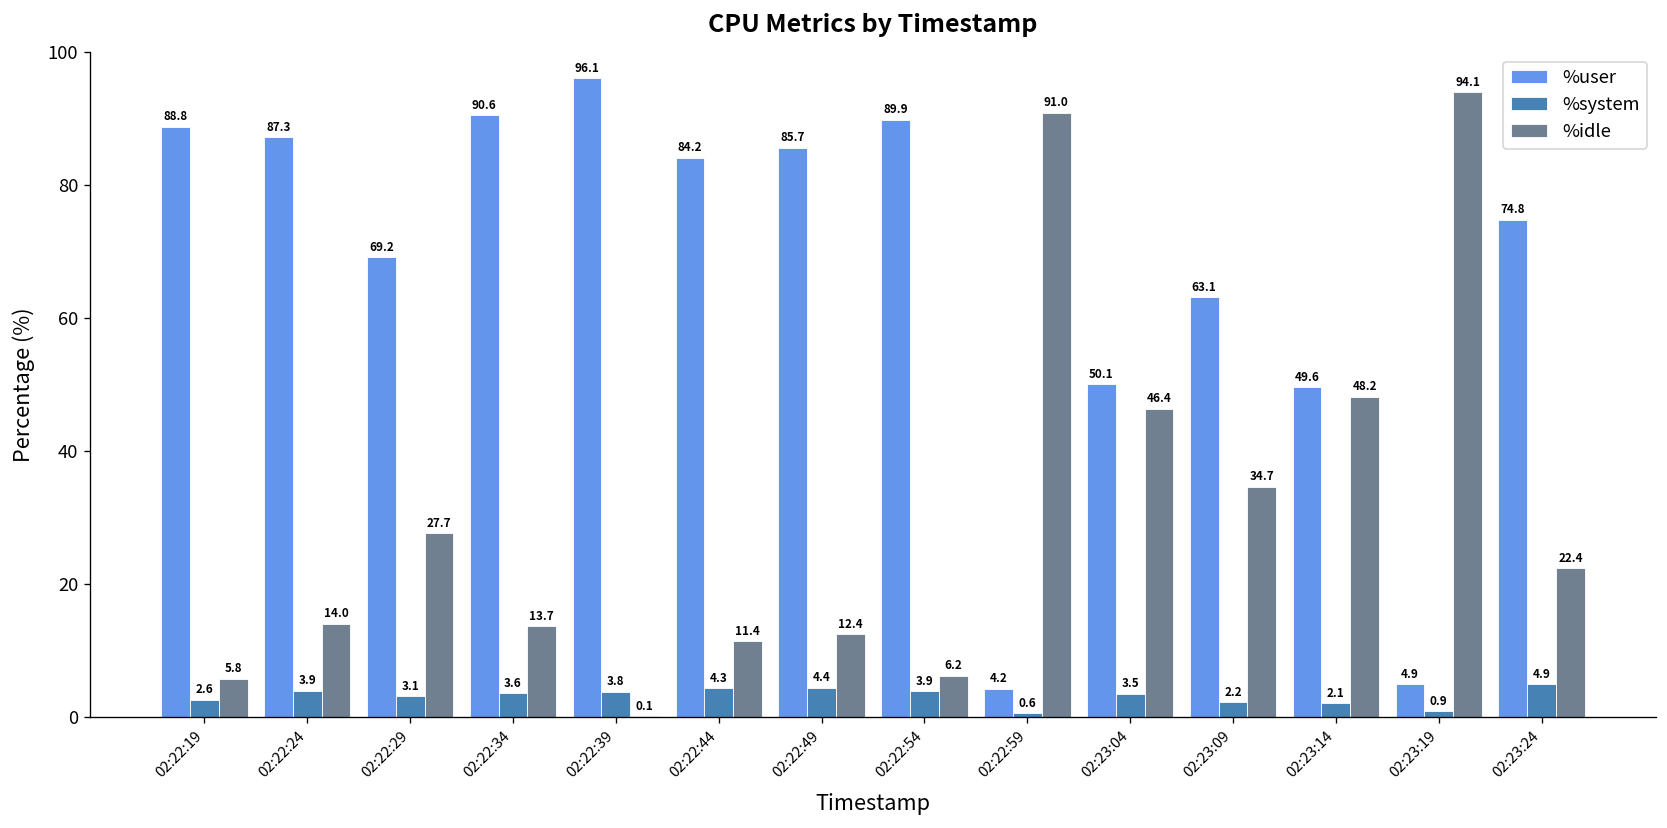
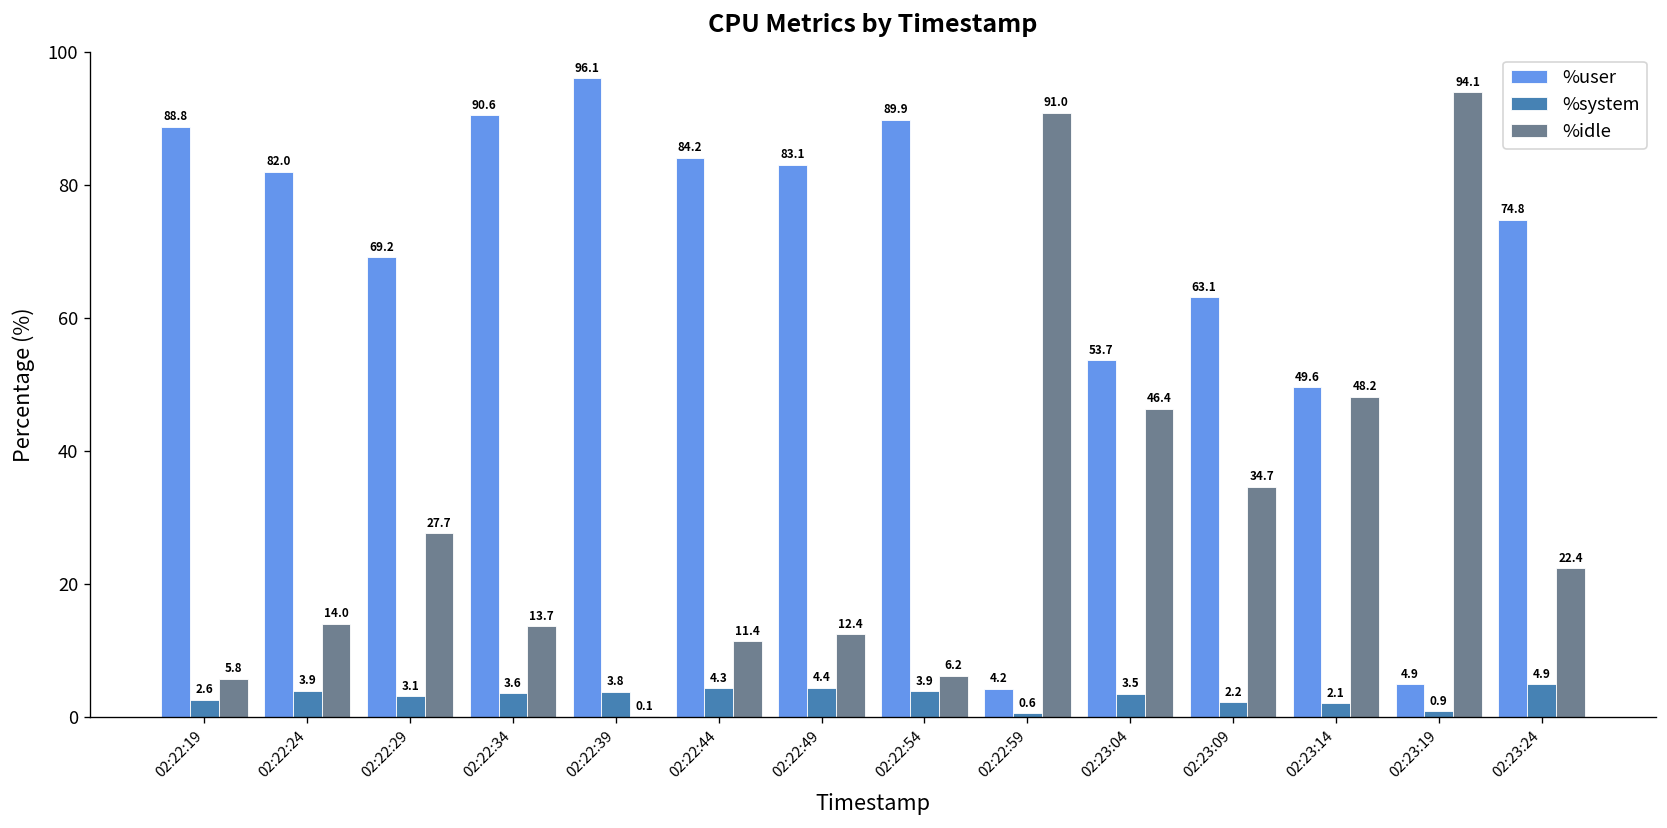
  {
    "%user": {
      "02:22:19": 88.8,
-     "02:22:24": 87.3,
+     "02:22:24": 82.0,
      "02:22:29": 69.2,
      "02:22:34": 90.6,
      "02:22:39": 96.1,
      "02:22:44": 84.2,
-     "02:22:49": 85.7,
+     "02:22:49": 83.1,
      "02:22:54": 89.9,
      "02:22:59": 4.2,
-     "02:23:04": 50.1,
+     "02:23:04": 53.7,
      "02:23:09": 63.1,
      "02:23:14": 49.6,
      "02:23:19": 4.9,
      "02:23:24": 74.8
    }
  }
